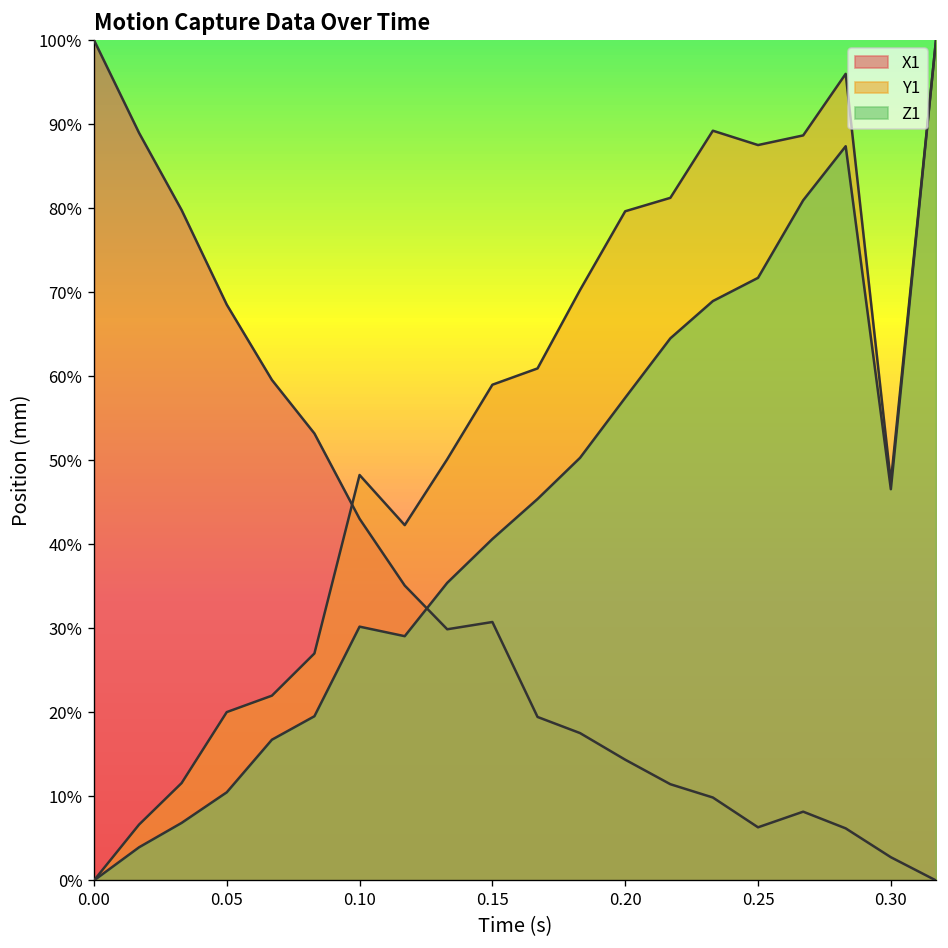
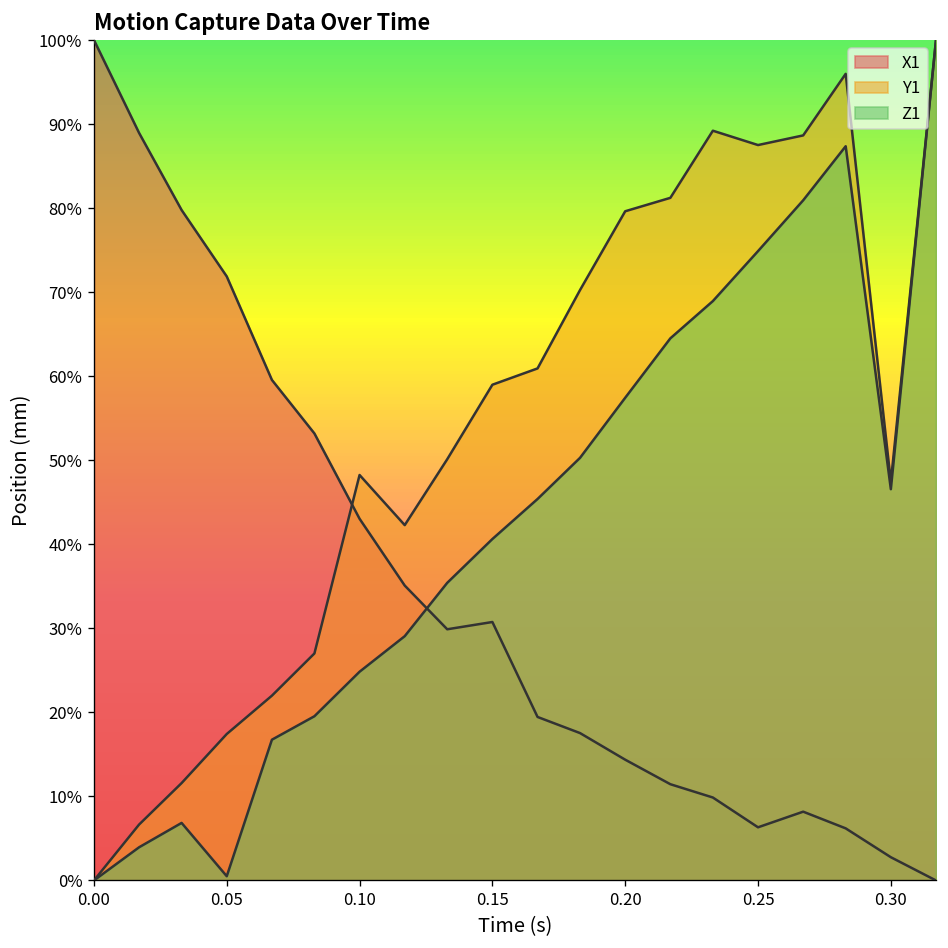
  {
    "X1": {
      "0.00": "100%",
-     "0.05": "69%",
+     "0.05": "72%",
      "0.10": "43%",
      "0.15": "31%",
      "0.20": "14%",
      "0.25": "6%",
      "0.30": "3%"
    },
    "Y1": {
-     "0.05": "20%",
+     "0.05": "17%",
      "0.10": "48%",
      "0.15": "59%",
      "0.20": "80%",
      "0.25": "88%",
      "0.30": "47%"
    },
    "Z1": {
-     "0.05": "10%",
-     "0.10": "30%",
+     "0.05": "1%",
+     "0.10": "25%",
      "0.15": "41%",
      "0.20": "57%",
-     "0.25": "72%",
+     "0.25": "75%",
      "0.30": "47%"
    }
  }
